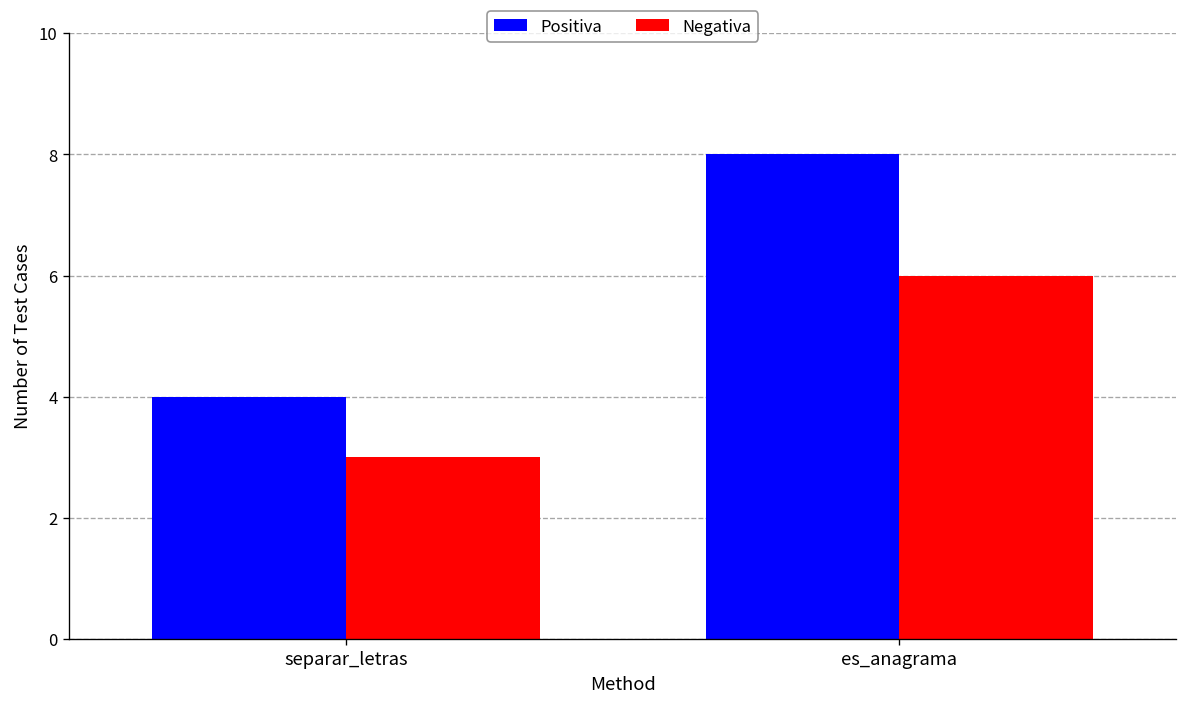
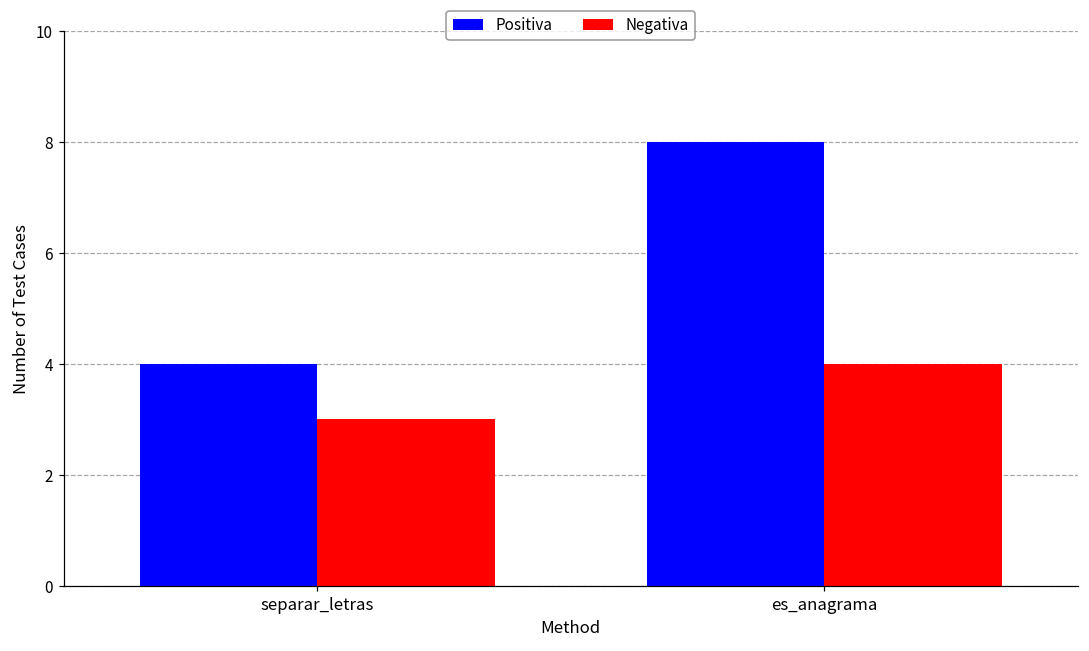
  {
    "Positiva": {
      "separar_letras": 4,
      "es_anagrama": 8
    },
    "Negativa": {
      "separar_letras": 3,
-     "es_anagrama": 6
+     "es_anagrama": 4
    }
  }
